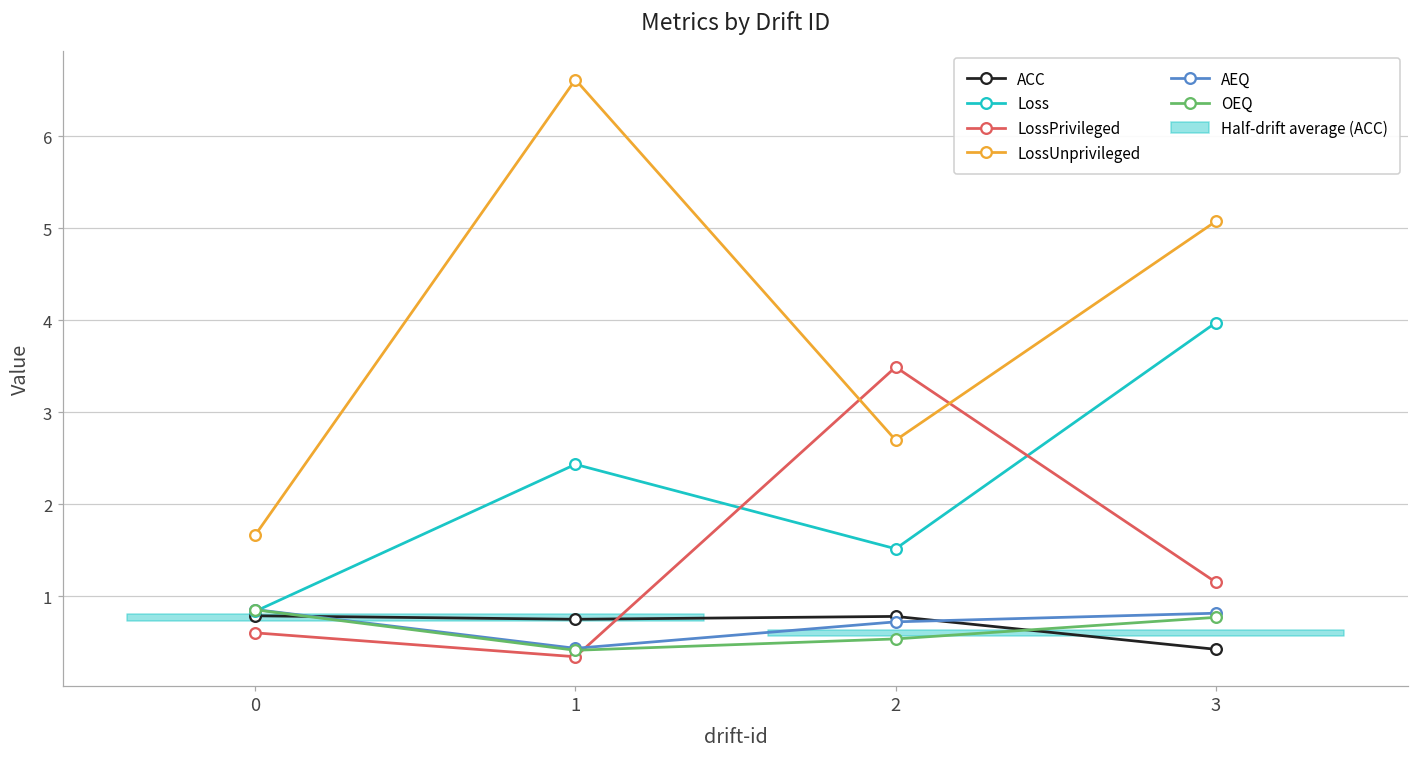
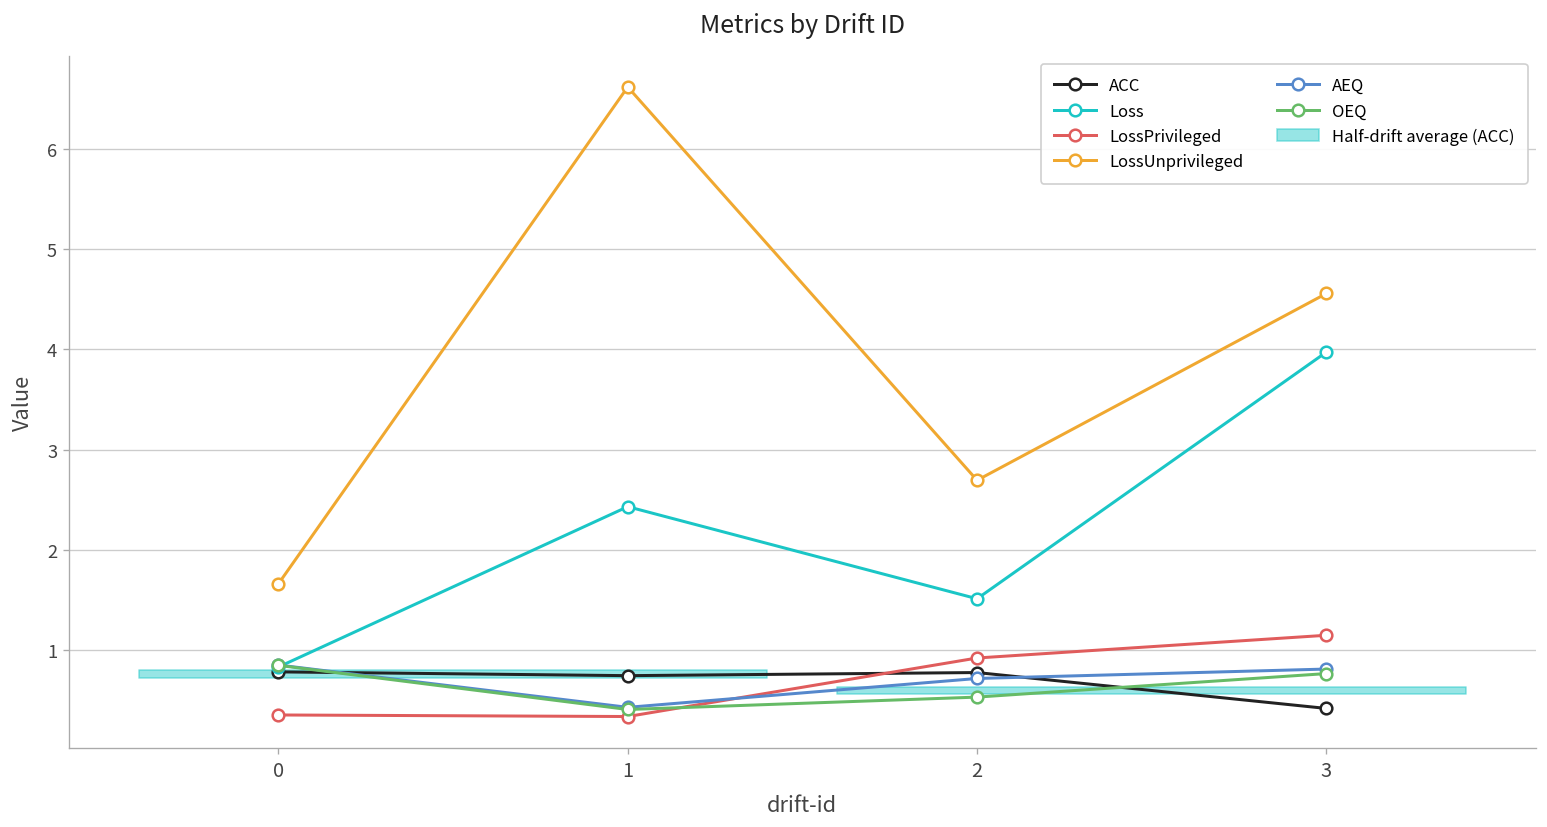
  {
    "ACC": {
      "0": 0.8,
      "1": 0.7,
      "2": 0.8,
      "3": 0.4
    },
    "LossPrivileged": {
-     "0": 0.6,
+     "0": 0.4,
      "1": 0.3,
-     "2": 3.5,
+     "2": 0.9,
      "3": 1.2
    },
    "LossUnprivileged": {
      "0": 1.7,
      "1": 6.6,
      "2": 2.7,
-     "3": 5.1
+     "3": 4.6
    },
    "AEQ": {
      "2": 0.7,
      "3": 0.8
    },
    "OEQ": {
      "2": 0.5,
      "3": 0.8
    }
  }
